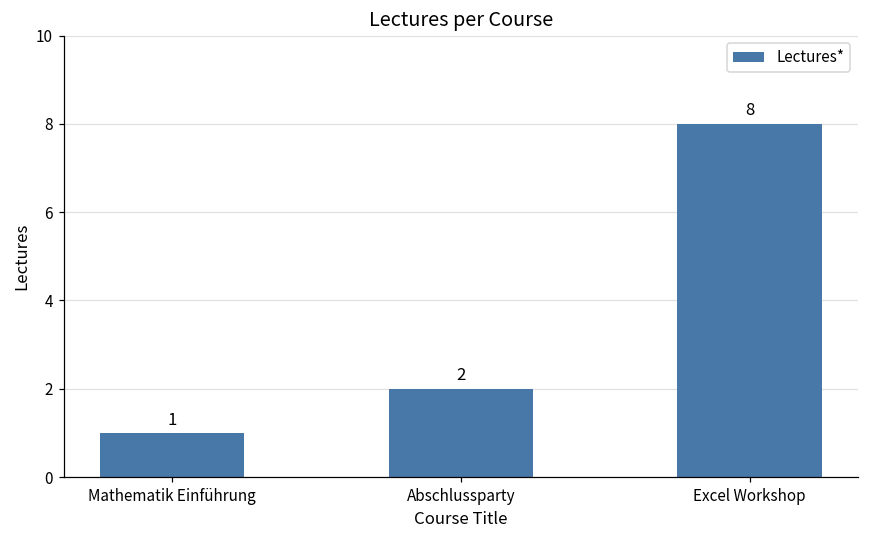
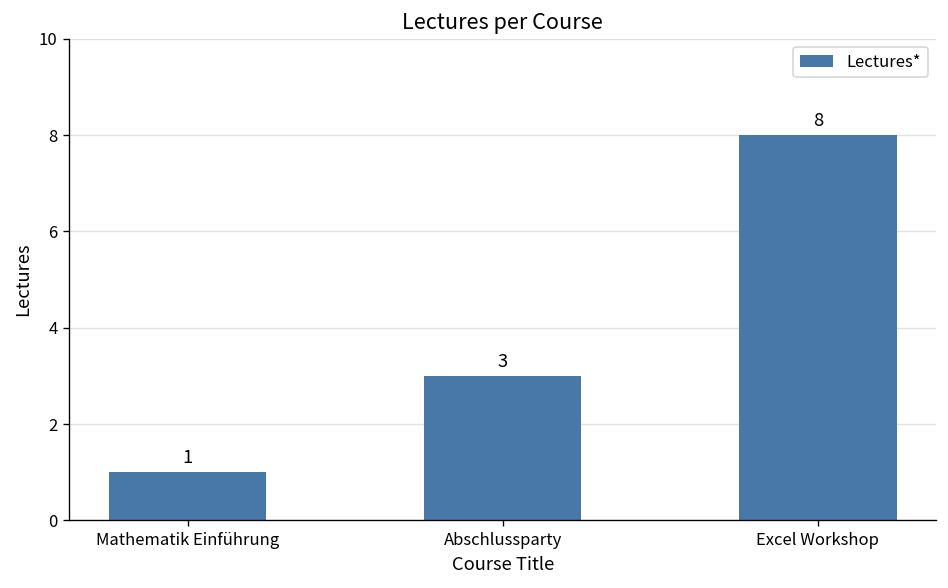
  {
    "Mathematik Einführung": 1,
-   "Abschlussparty": 2,
+   "Abschlussparty": 3,
    "Excel Workshop": 8
  }
